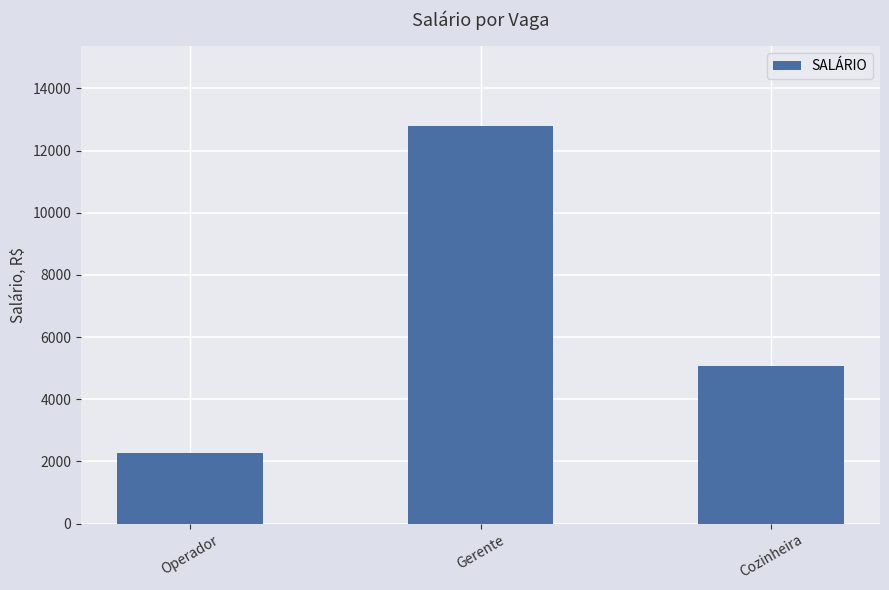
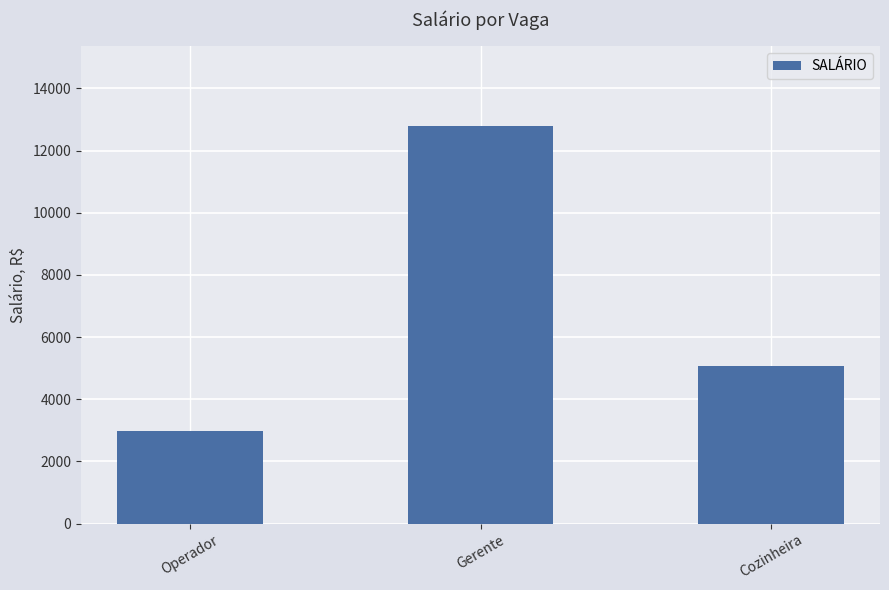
  {
-   "Operador": 2300,
+   "Operador": 3000,
    "Gerente": 12800,
    "Cozinheira": 5100
  }
